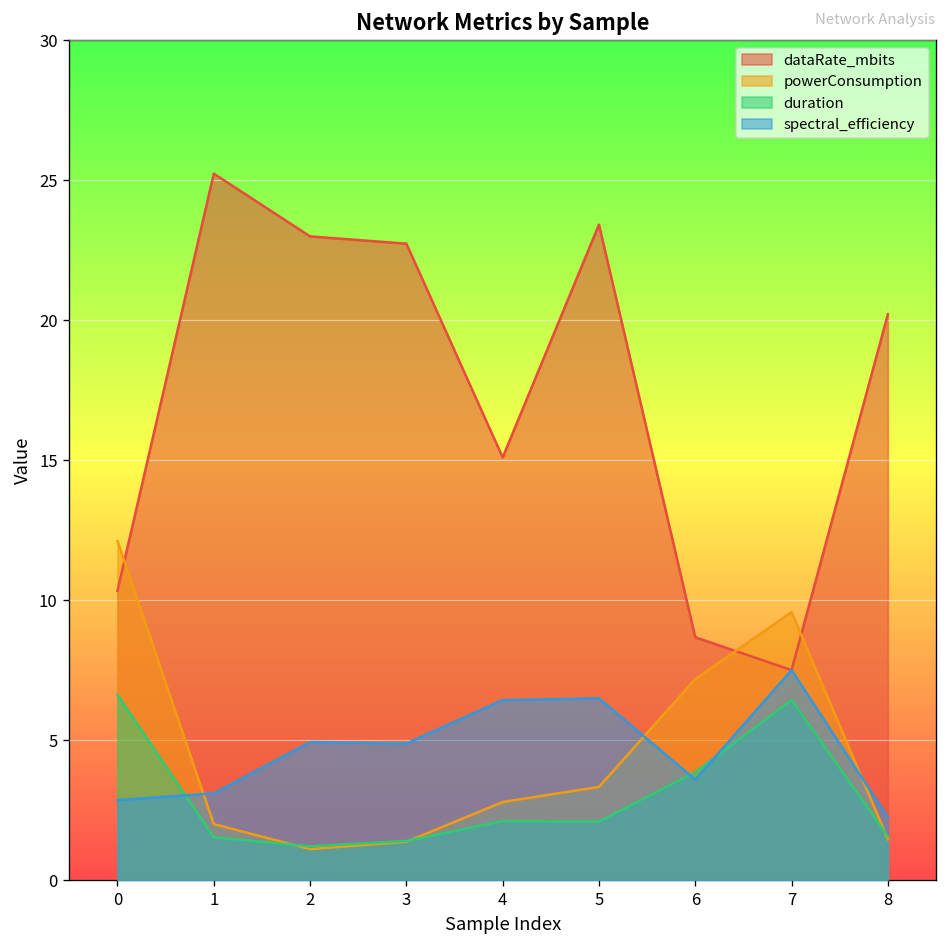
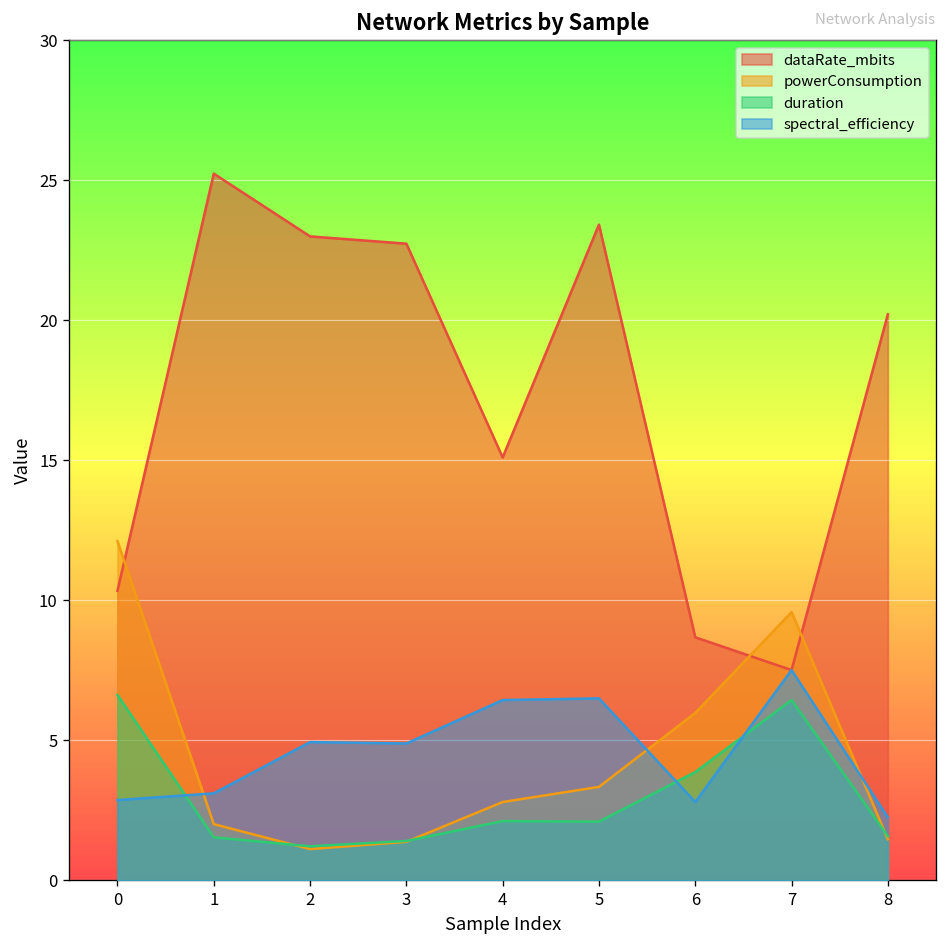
  {
    "dataRate_mbits": {
      "0": 10.3,
      "1": 25.2,
      "2": 23.0,
      "3": 22.7,
      "4": 15.1,
      "5": 23.4,
      "6": 8.7,
      "8": 20.2
    },
    "powerConsumption": {
      "0": 12.1,
      "1": 2.0,
      "4": 2.8,
      "5": 3.3,
-     "6": 7.2,
+     "6": 6.0,
      "7": 9.6,
      "8": 1.5
    },
    "duration": {
      "0": 6.6,
      "1": 1.5,
      "4": 2.1,
      "5": 2.1,
      "6": 3.9,
      "7": 6.4,
      "8": 1.6
    },
    "spectral_efficiency": {
      "0": 2.9,
      "1": 3.1,
      "2": 4.9,
      "3": 4.9,
      "4": 6.4,
      "5": 6.5,
-     "6": 3.6,
+     "6": 2.8,
      "8": 2.3
    }
  }
